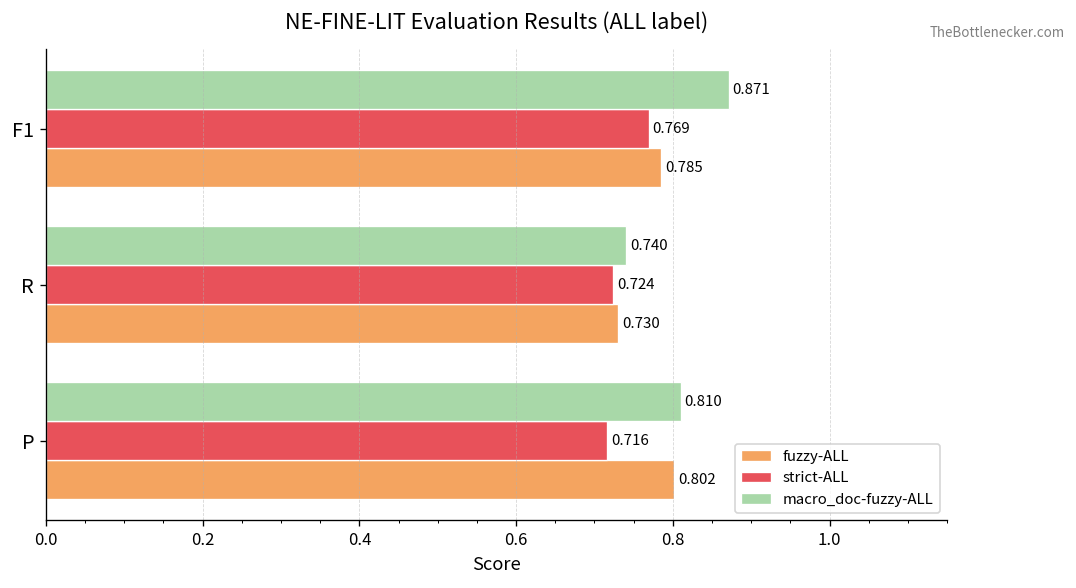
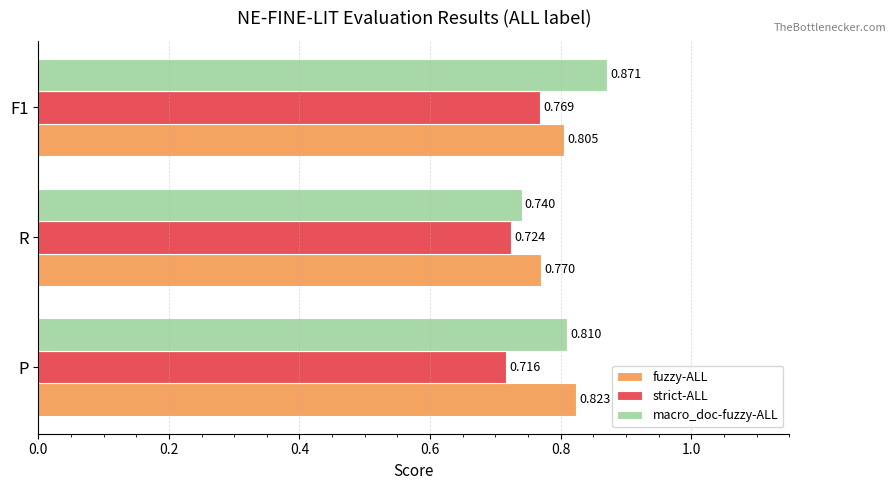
  {
    "fuzzy-ALL": {
-     "F1": 0.785,
-     "R": 0.730,
-     "P": 0.802
+     "F1": 0.805,
+     "R": 0.770,
+     "P": 0.823
    },
    "strict-ALL": {
      "F1": 0.769,
      "R": 0.724,
      "P": 0.716
    },
    "macro_doc-fuzzy-ALL": {
      "F1": 0.871,
      "R": 0.740,
      "P": 0.810
    }
  }
